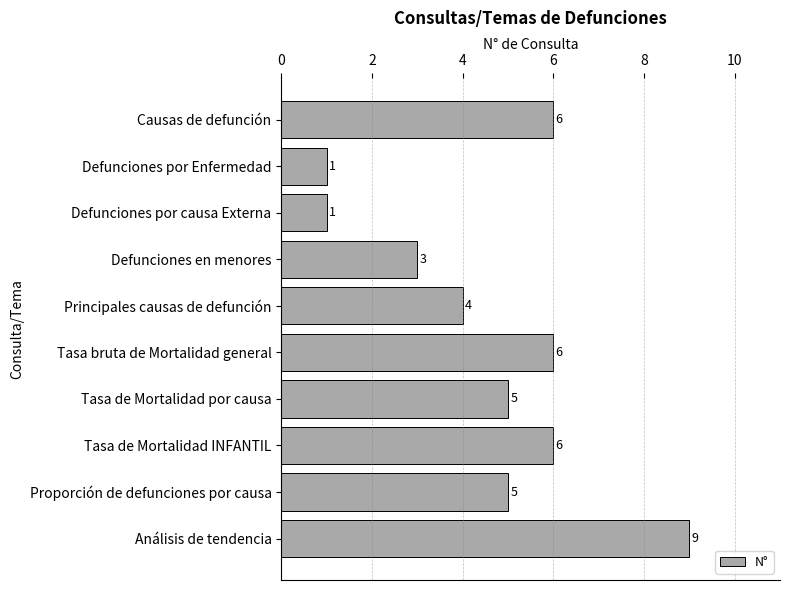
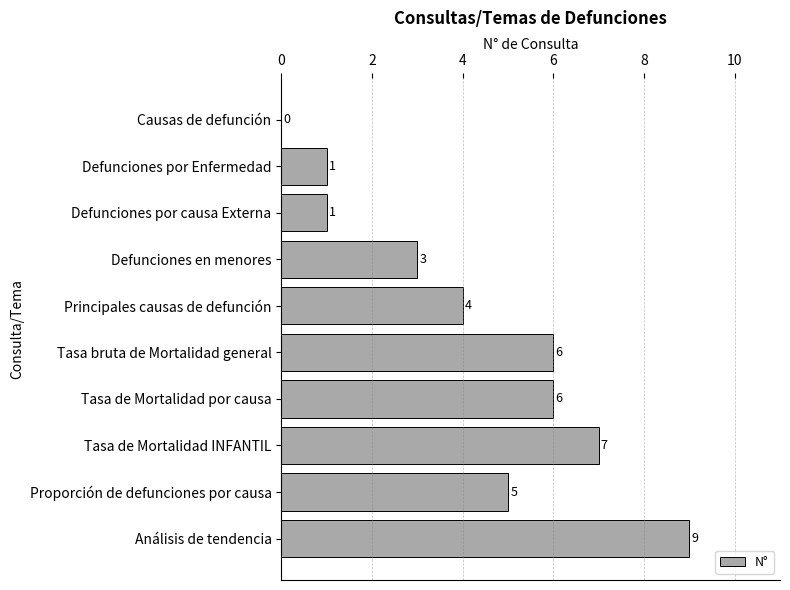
  {
-   "Causas de defunción": 6,
+   "Causas de defunción": 0,
    "Defunciones por Enfermedad": 1,
    "Defunciones por causa Externa": 1,
    "Defunciones en menores": 3,
    "Principales causas de defunción": 4,
    "Tasa bruta de Mortalidad general": 6,
-   "Tasa de Mortalidad por causa": 5,
-   "Tasa de Mortalidad INFANTIL": 6,
+   "Tasa de Mortalidad por causa": 6,
+   "Tasa de Mortalidad INFANTIL": 7,
    "Proporción de defunciones por causa": 5,
    "Análisis de tendencia": 9
  }
